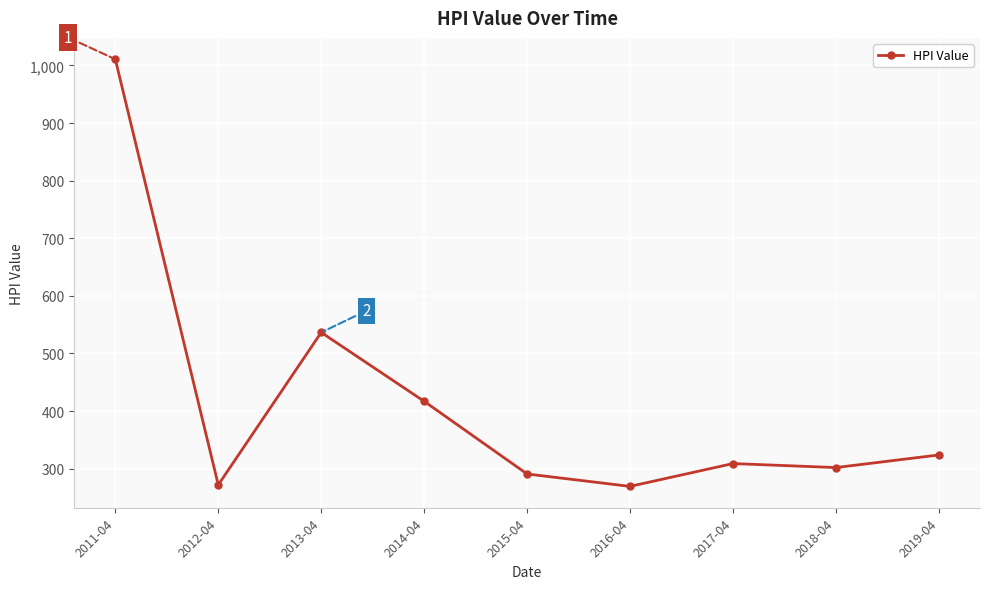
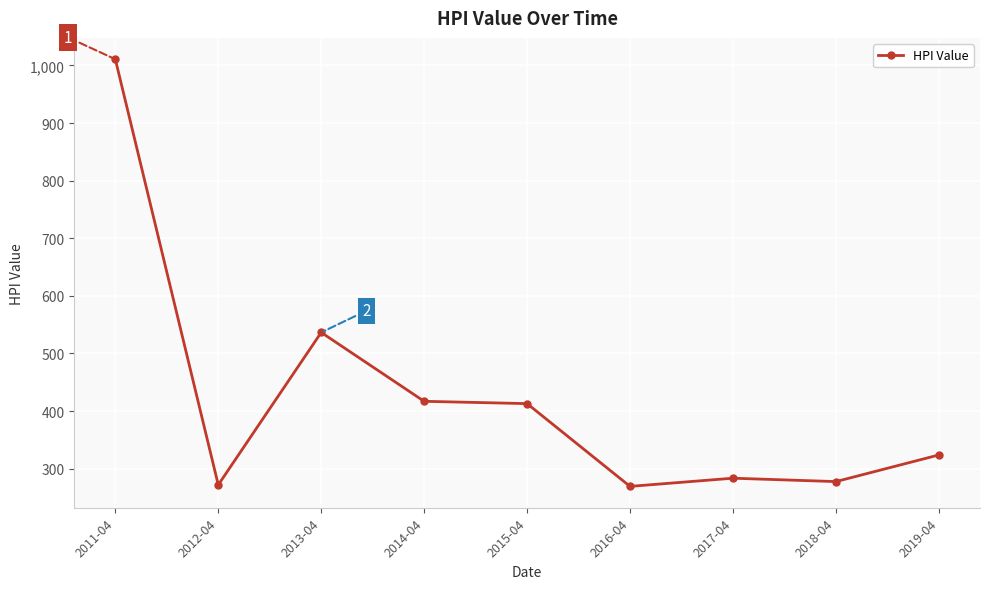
  {
    "2011-04": "1,010",
    "2012-04": "270",
    "2013-04": "540",
    "2014-04": "420",
-   "2015-04": "290",
+   "2015-04": "410",
    "2016-04": "270",
-   "2017-04": "310",
-   "2018-04": "300",
+   "2017-04": "280",
+   "2018-04": "280",
    "2019-04": "320"
  }
